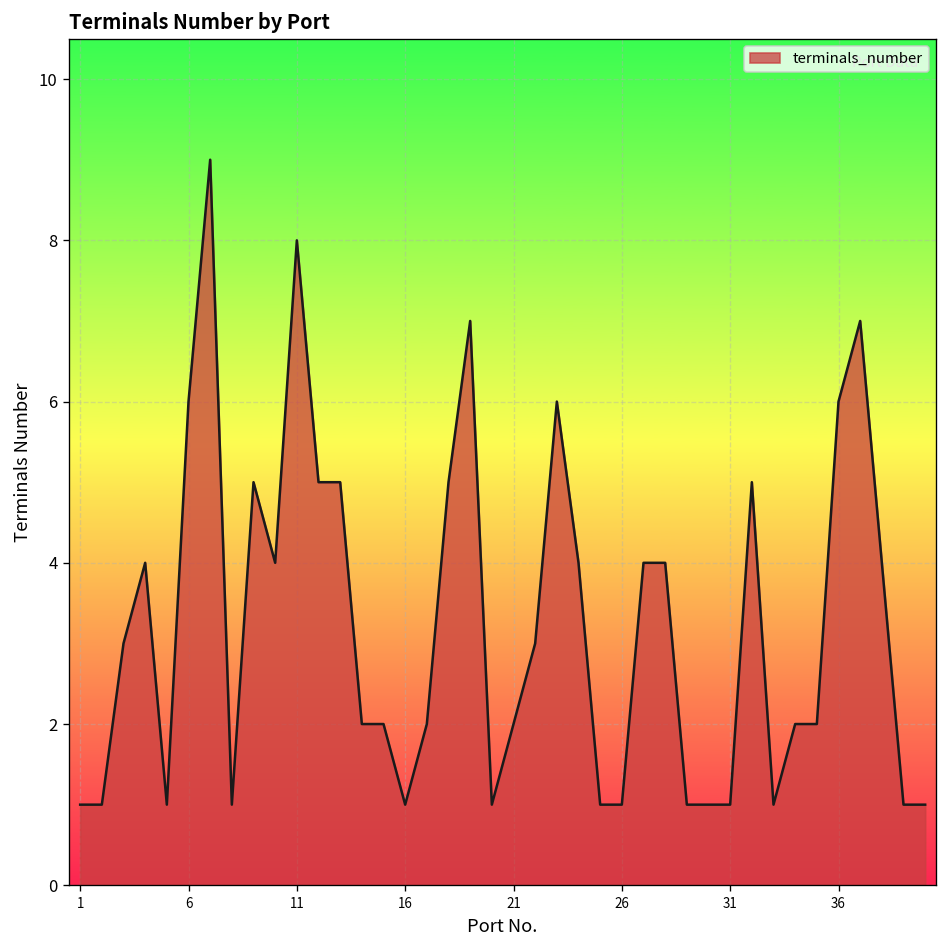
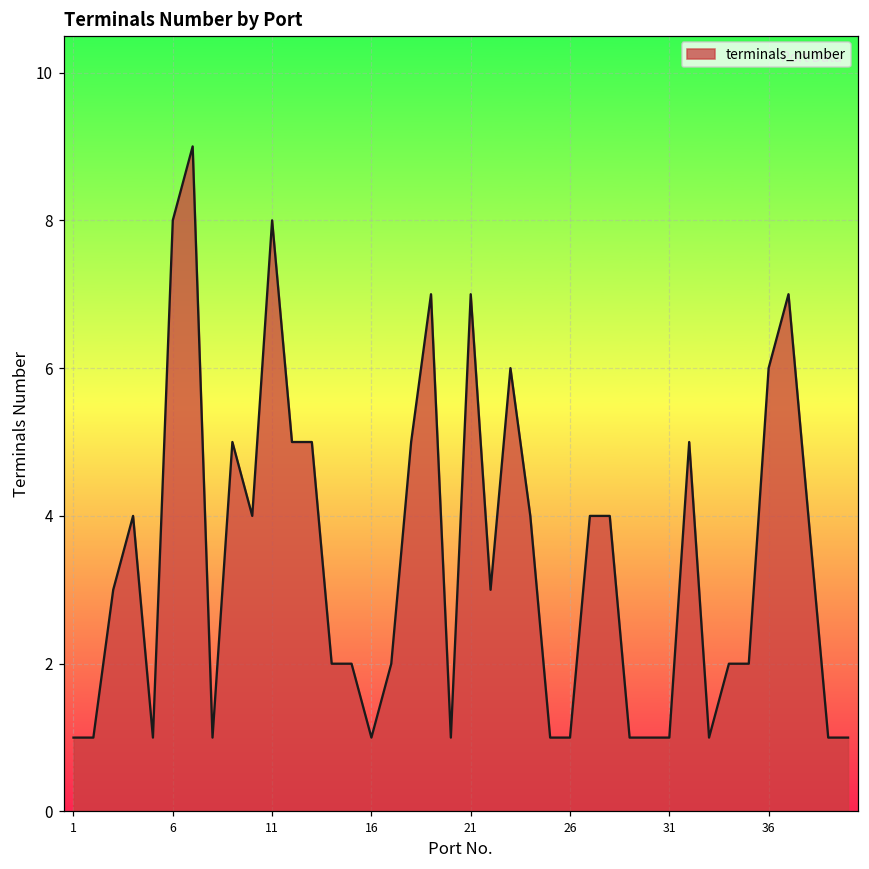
  {
    "1": 1,
-   "6": 6,
+   "6": 8,
    "11": 8,
    "16": 1,
-   "21": 2,
+   "21": 7,
    "26": 1,
    "31": 1,
    "36": 6
  }
